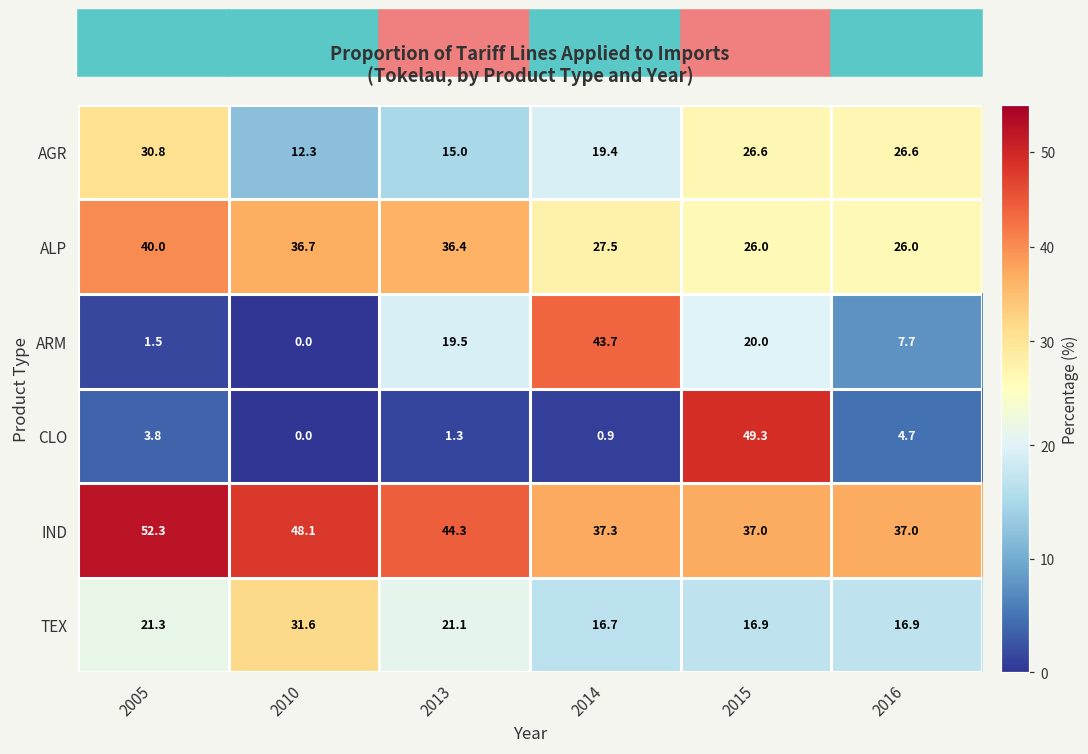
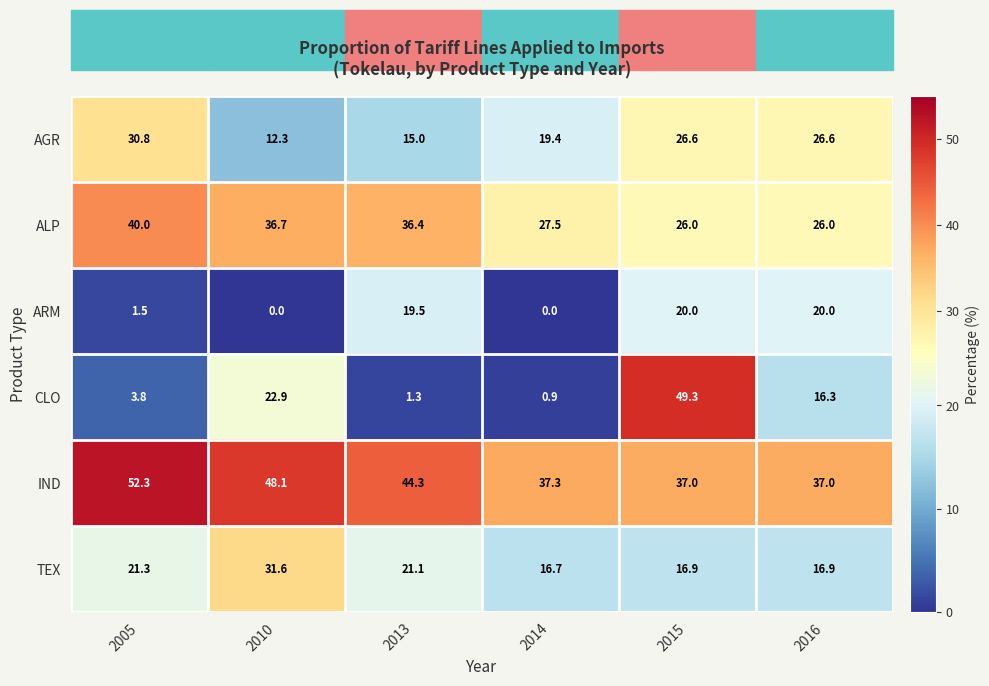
  {
    "AGR": {
      "2005": 30.8,
      "2010": 12.3,
      "2013": 15.0,
      "2014": 19.4,
      "2015": 26.6,
      "2016": 26.6
    },
    "ALP": {
      "2005": 40.0,
      "2010": 36.7,
      "2013": 36.4,
      "2014": 27.5,
      "2015": 26.0,
      "2016": 26.0
    },
    "ARM": {
      "2005": 1.5,
      "2010": 0.0,
      "2013": 19.5,
-     "2014": 43.7,
+     "2014": 0.0,
      "2015": 20.0,
-     "2016": 7.7
+     "2016": 20.0
    },
    "CLO": {
      "2005": 3.8,
-     "2010": 0.0,
+     "2010": 22.9,
      "2013": 1.3,
      "2014": 0.9,
      "2015": 49.3,
-     "2016": 4.7
+     "2016": 16.3
    },
    "IND": {
      "2005": 52.3,
      "2010": 48.1,
      "2013": 44.3,
      "2014": 37.3,
      "2015": 37.0,
      "2016": 37.0
    },
    "TEX": {
      "2005": 21.3,
      "2010": 31.6,
      "2013": 21.1,
      "2014": 16.7,
      "2015": 16.9,
      "2016": 16.9
    }
  }
